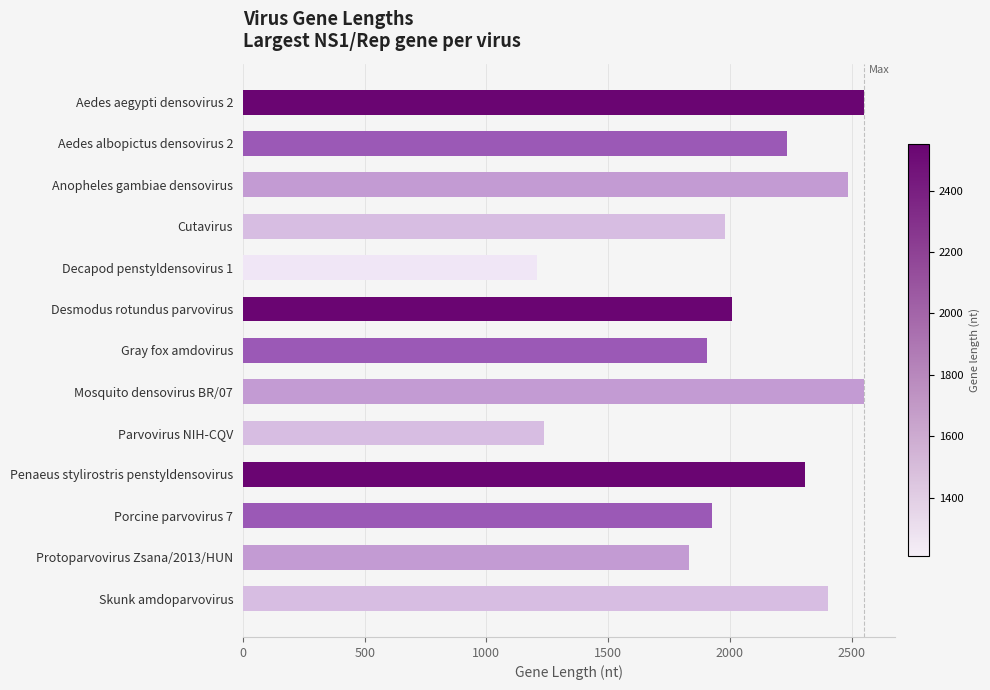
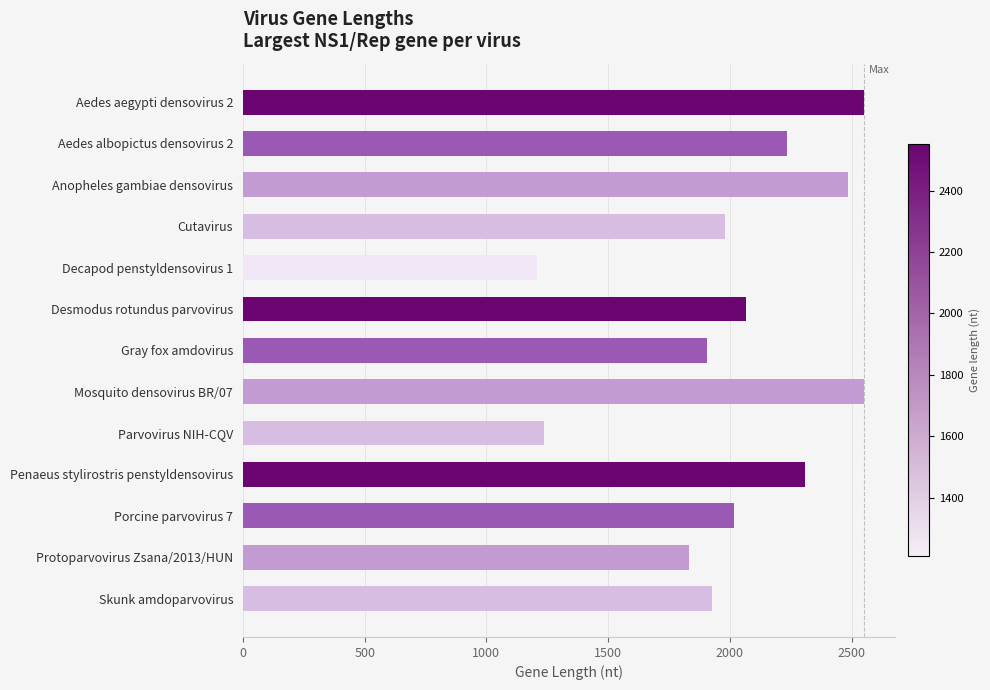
  {
    "Aedes aegypti densovirus 2": 2550,
    "Aedes albopictus densovirus 2": 2230,
    "Anopheles gambiae densovirus": 2480,
    "Cutavirus": 1980,
    "Decapod penstyldensovirus 1": 1210,
-   "Desmodus rotundus parvovirus": 2010,
+   "Desmodus rotundus parvovirus": 2070,
    "Gray fox amdovirus": 1910,
    "Mosquito densovirus BR/07": 2550,
    "Parvovirus NIH-CQV": 1240,
    "Penaeus stylirostris penstyldensovirus": 2310,
-   "Porcine parvovirus 7": 1930,
+   "Porcine parvovirus 7": 2020,
    "Protoparvovirus Zsana/2013/HUN": 1830,
-   "Skunk amdoparvovirus": 2400
+   "Skunk amdoparvovirus": 1930
  }
